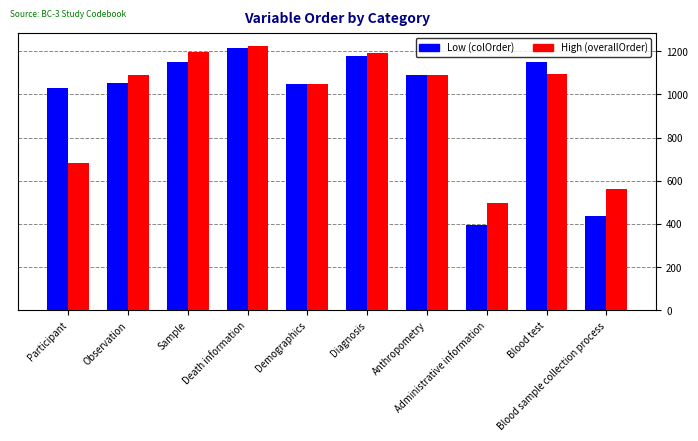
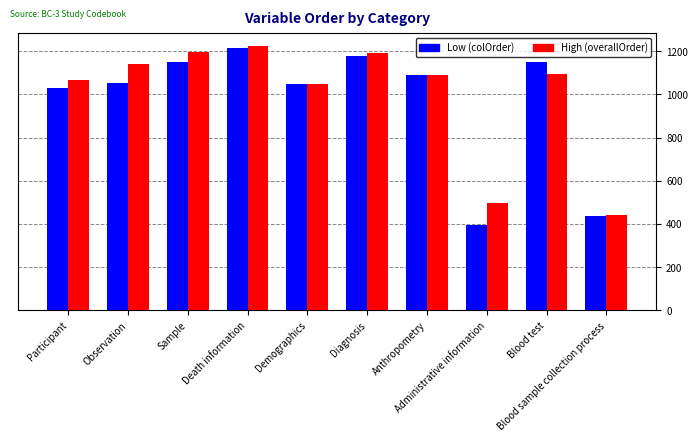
  {
    "Low (colOrder)": {
      "Participant": 1030,
      "Observation": 1050,
      "Sample": 1150,
      "Death information": 1210,
      "Demographics": 1050,
      "Diagnosis": 1180,
      "Anthropometry": 1090,
      "Administrative information": 400,
      "Blood test": 1150,
      "Blood sample collection process": 440
    },
    "High (overallOrder)": {
-     "Participant": 680,
-     "Observation": 1090,
+     "Participant": 1070,
+     "Observation": 1140,
      "Sample": 1200,
      "Death information": 1220,
      "Demographics": 1050,
      "Diagnosis": 1190,
      "Anthropometry": 1090,
      "Administrative information": 500,
      "Blood test": 1100,
-     "Blood sample collection process": 560
+     "Blood sample collection process": 440
    }
  }
